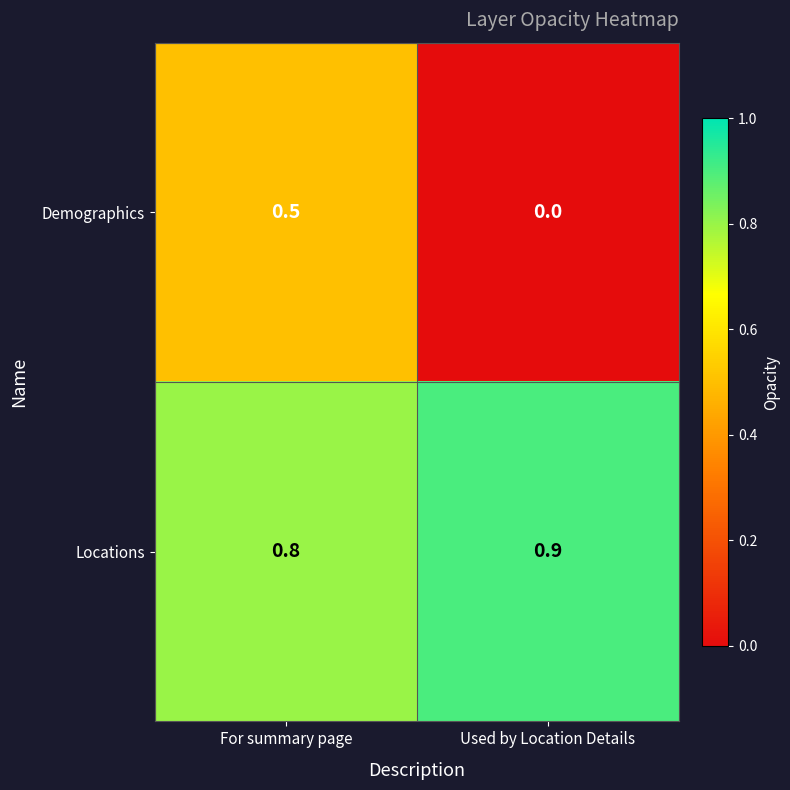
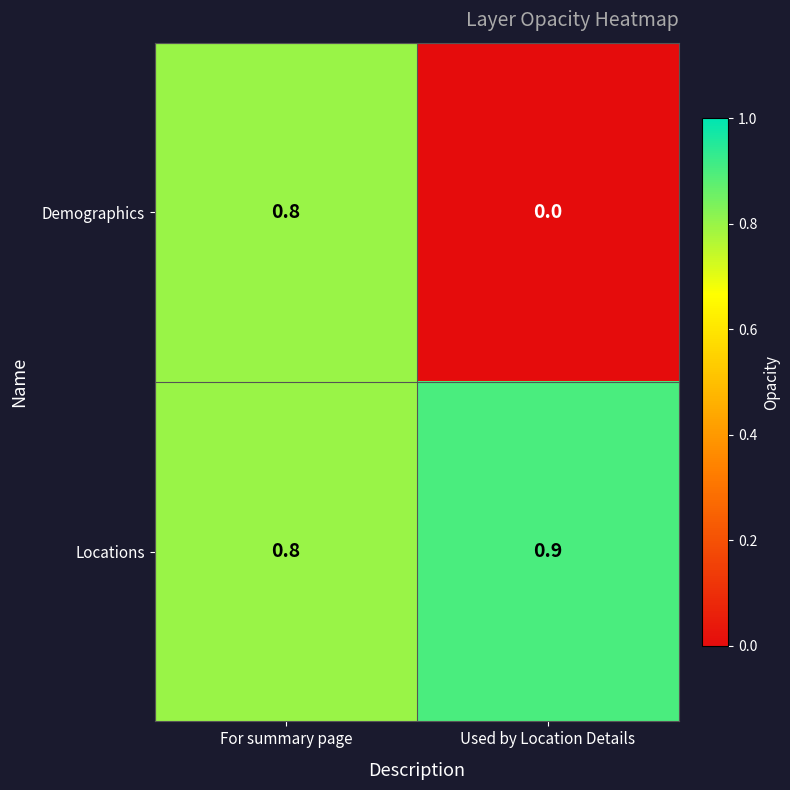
  {
    "Demographics": {
-     "For summary page": 0.5,
+     "For summary page": 0.8,
      "Used by Location Details": 0.0
    },
    "Locations": {
      "For summary page": 0.8,
      "Used by Location Details": 0.9
    }
  }
